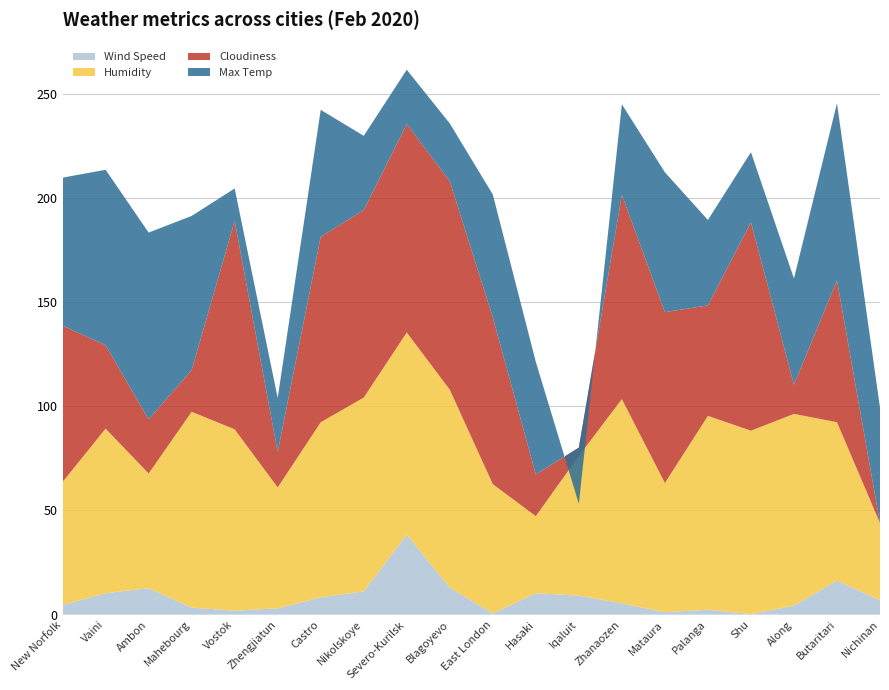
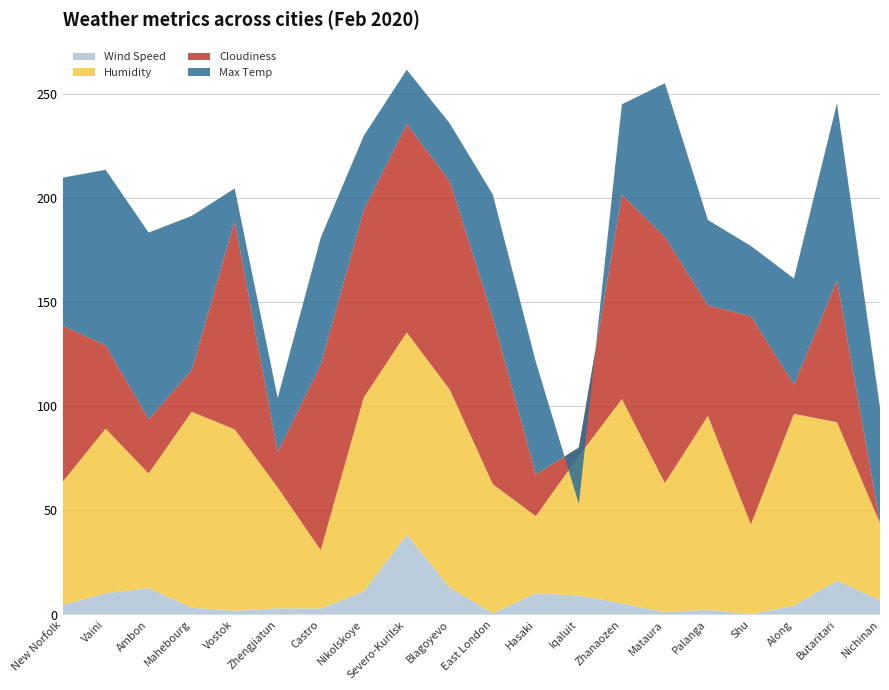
  {
    "Wind Speed": {
      "New Norfolk": 5,
      "Vaini": 10,
      "Ambon": 13,
      "Mahebourg": 3,
      "Vostok": 2,
      "Zhengjiatun": 3,
-     "Castro": 8,
+     "Castro": 3,
      "Nikolskoye": 11,
      "Severo-Kurilsk": 38,
      "Blagoyevo": 13,
      "Hasaki": 10,
      "Iqaluit": 9,
      "Zhanaozen": 5,
      "Palanga": 2,
      "Along": 4,
      "Butaritari": 16,
      "Nichinan": 7
    },
    "Humidity": {
      "New Norfolk": 59,
      "Vaini": 79,
      "Ambon": 55,
      "Mahebourg": 94,
      "Vostok": 87,
      "Zhengjiatun": 58,
-     "Castro": 84,
+     "Castro": 28,
      "Nikolskoye": 93,
      "Severo-Kurilsk": 97,
      "Blagoyevo": 95,
      "East London": 62,
      "Hasaki": 37,
      "Iqaluit": 67,
      "Zhanaozen": 98,
      "Mataura": 62,
      "Palanga": 93,
-     "Shu": 88,
+     "Shu": 43,
      "Along": 92,
      "Butaritari": 76
    },
    "Cloudiness": {
      "New Norfolk": 75,
      "Vaini": 40,
      "Ambon": 26,
      "Mahebourg": 20,
      "Vostok": 100,
      "Zhengjiatun": 17,
      "Castro": 89,
      "Nikolskoye": 90,
      "Severo-Kurilsk": 100,
      "Blagoyevo": 100,
      "East London": 80,
      "Hasaki": 20,
      "Zhanaozen": 98,
-     "Mataura": 82,
+     "Mataura": 118,
      "Palanga": 53,
      "Shu": 100,
      "Along": 14,
      "Butaritari": 68
    },
    "Max Temp": {
      "New Norfolk": 71,
      "Vaini": 84,
      "Ambon": 90,
      "Mahebourg": 74,
      "Vostok": 16,
      "Zhengjiatun": 26,
      "Castro": 61,
      "Nikolskoye": 36,
      "Severo-Kurilsk": 26,
      "Blagoyevo": 28,
      "East London": 59,
      "Hasaki": 54,
      "Zhanaozen": 43,
-     "Mataura": 67,
+     "Mataura": 74,
      "Palanga": 41,
      "Shu": 34,
      "Along": 51,
      "Butaritari": 85,
      "Nichinan": 55
    }
  }
